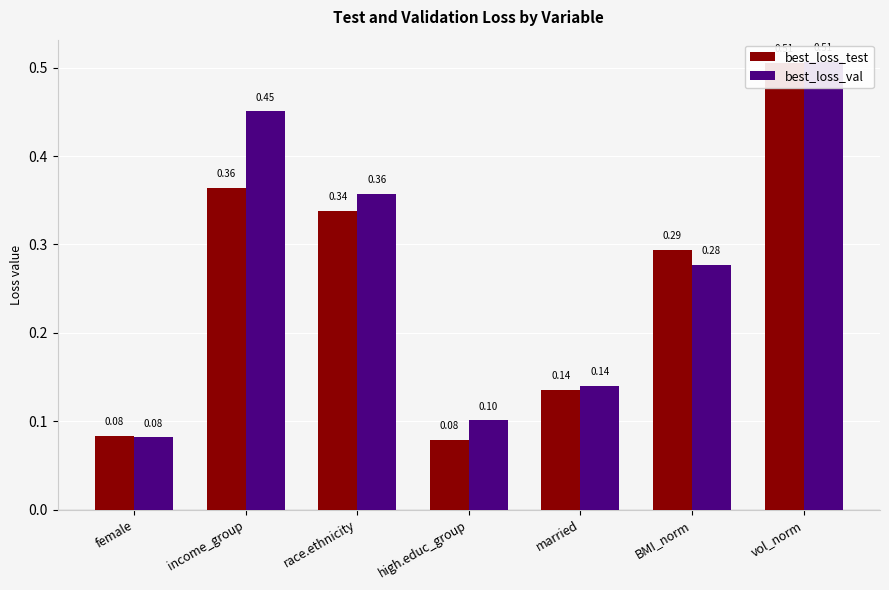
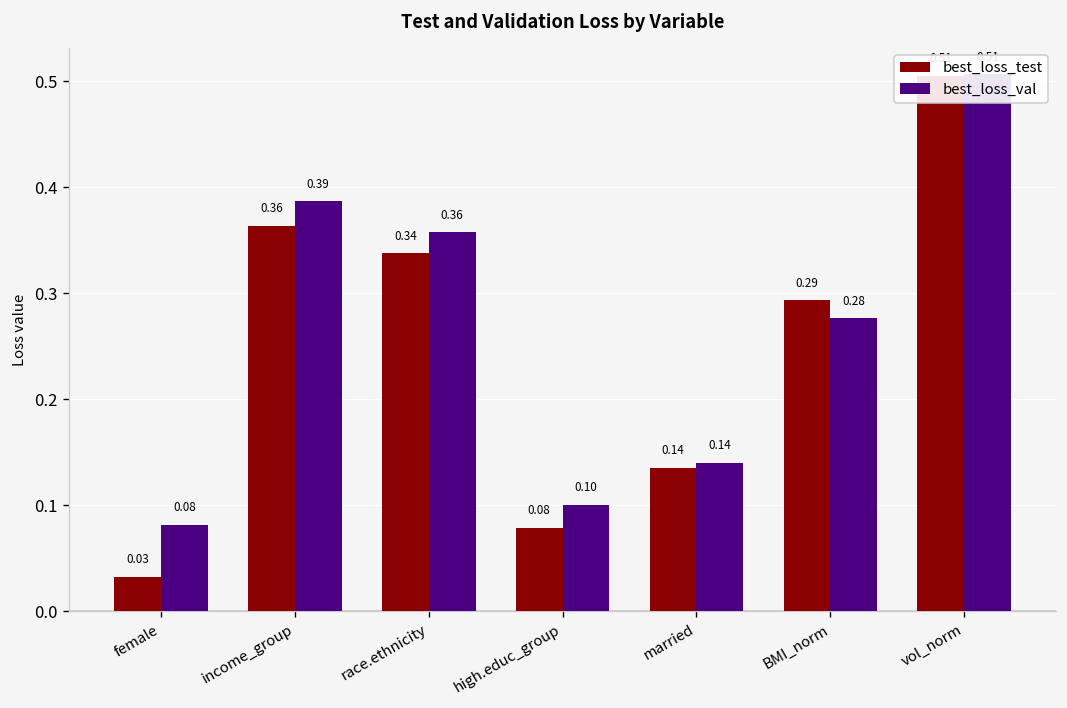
  {
    "best_loss_test": {
-     "female": 0.08,
+     "female": 0.03,
      "income_group": 0.36,
      "race.ethnicity": 0.34,
      "high.educ_group": 0.08,
      "married": 0.14,
      "BMI_norm": 0.29
    },
    "best_loss_val": {
      "female": 0.08,
-     "income_group": 0.45,
+     "income_group": 0.39,
      "race.ethnicity": 0.36,
      "high.educ_group": 0.10,
      "married": 0.14,
      "BMI_norm": 0.28
    }
  }
